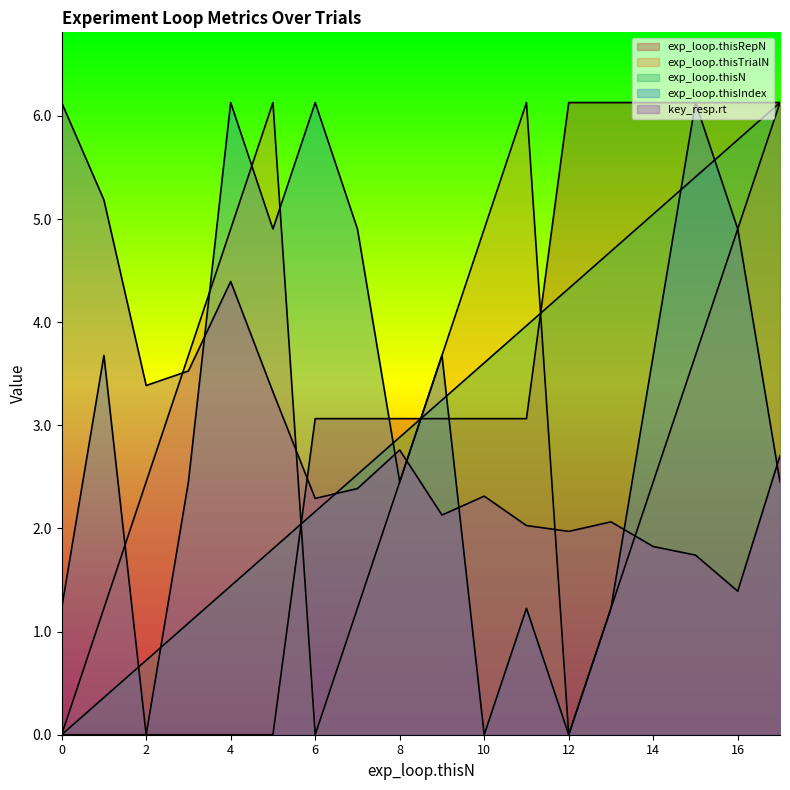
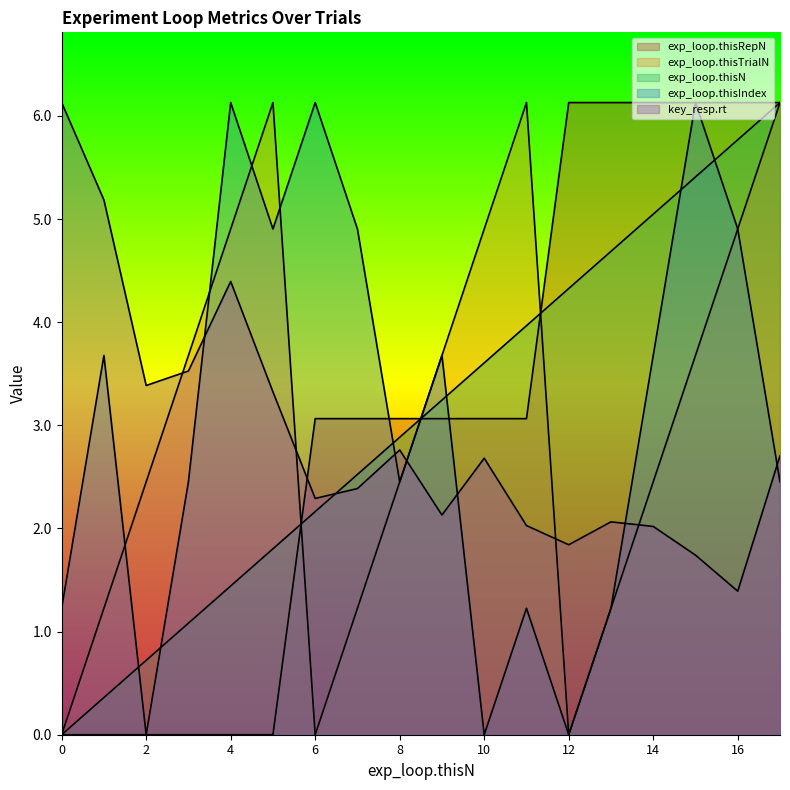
  {
    "key_resp.rt": {
      "0": 6.13,
      "2": 3.39,
      "4": 4.39,
      "6": 2.29,
      "8": 2.76,
-     "10": 2.31,
-     "12": 1.97,
-     "14": 1.82,
+     "10": 2.68,
+     "12": 1.84,
+     "14": 2.02,
      "16": 1.39
    }
  }
